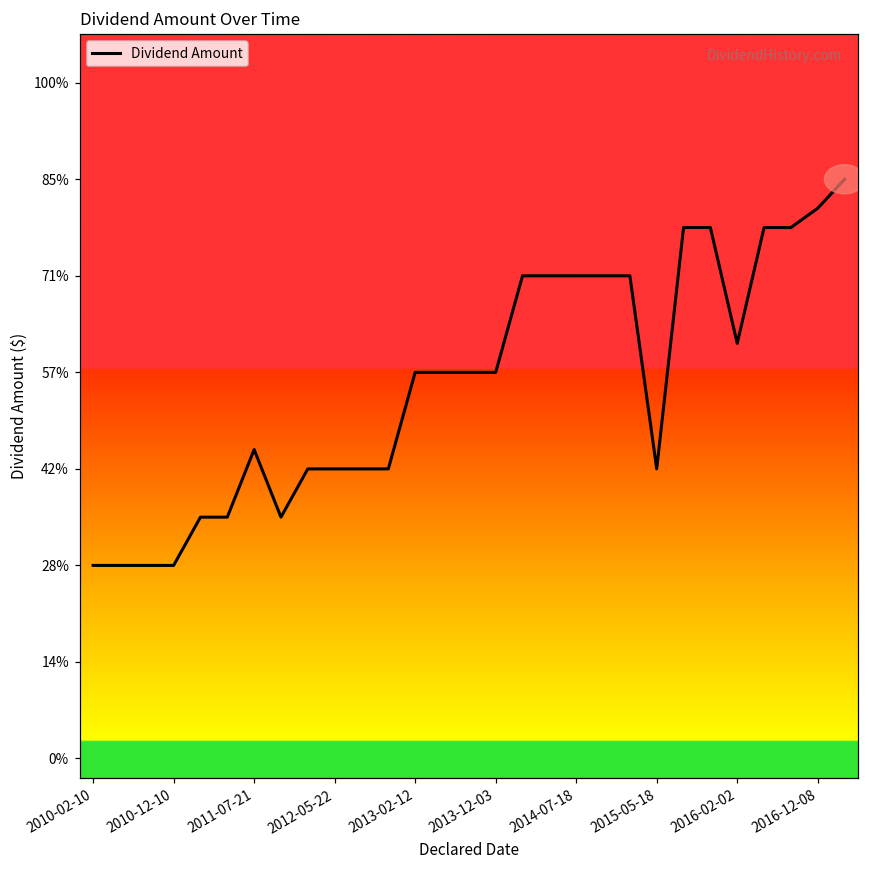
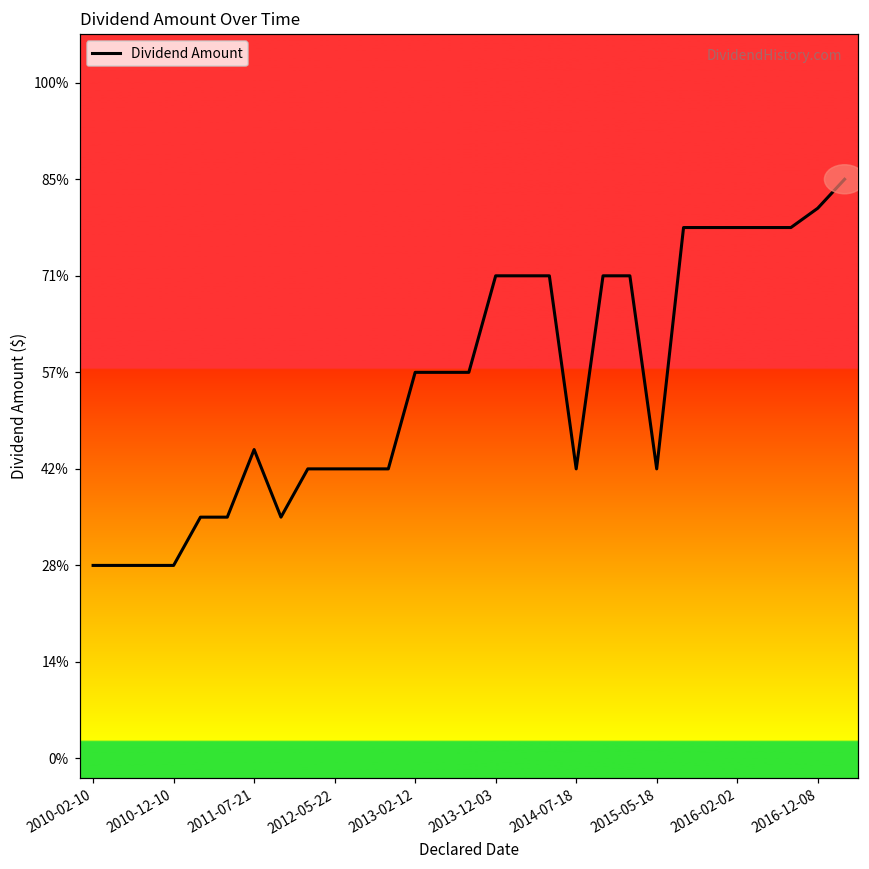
  {
    "2010-02-10": "29%",
    "2010-12-10": "29%",
    "2011-07-21": "46%",
    "2012-05-22": "43%",
    "2013-02-12": "57%",
-   "2013-12-03": "57%",
-   "2014-07-18": "71%",
+   "2013-12-03": "71%",
+   "2014-07-18": "43%",
    "2015-05-18": "43%",
-   "2016-02-02": "61%",
+   "2016-02-02": "79%",
    "2016-12-08": "81%"
  }
